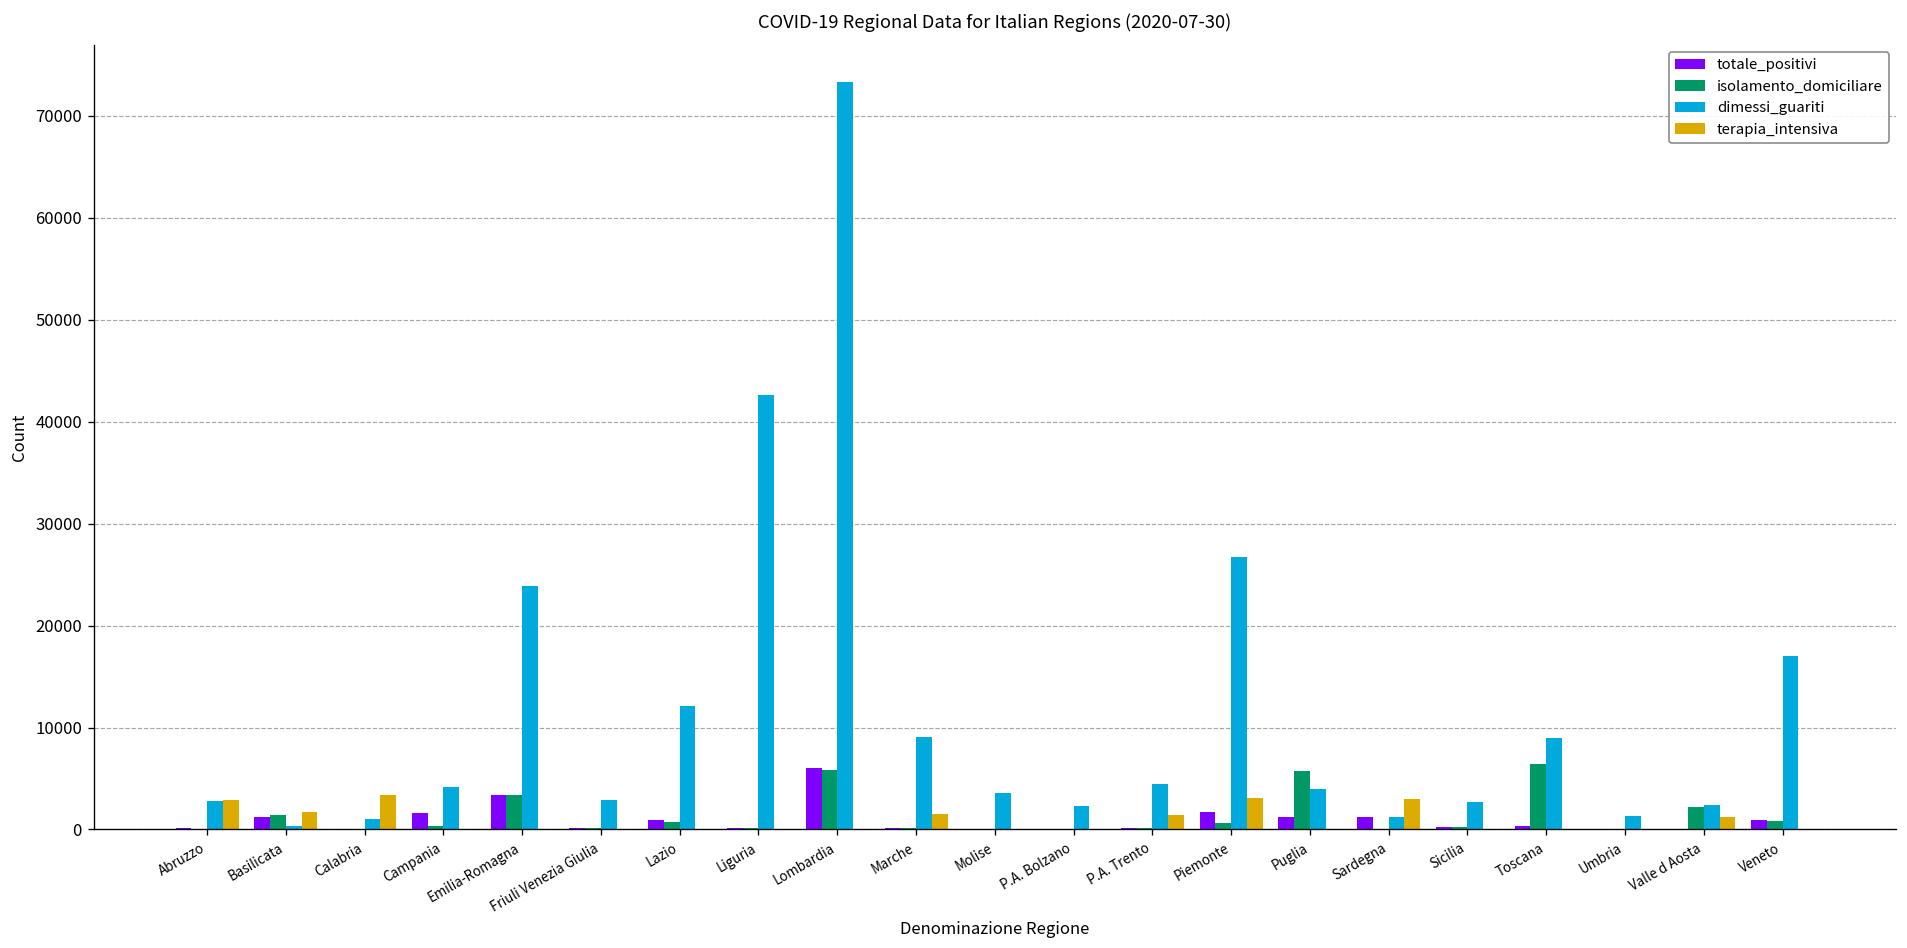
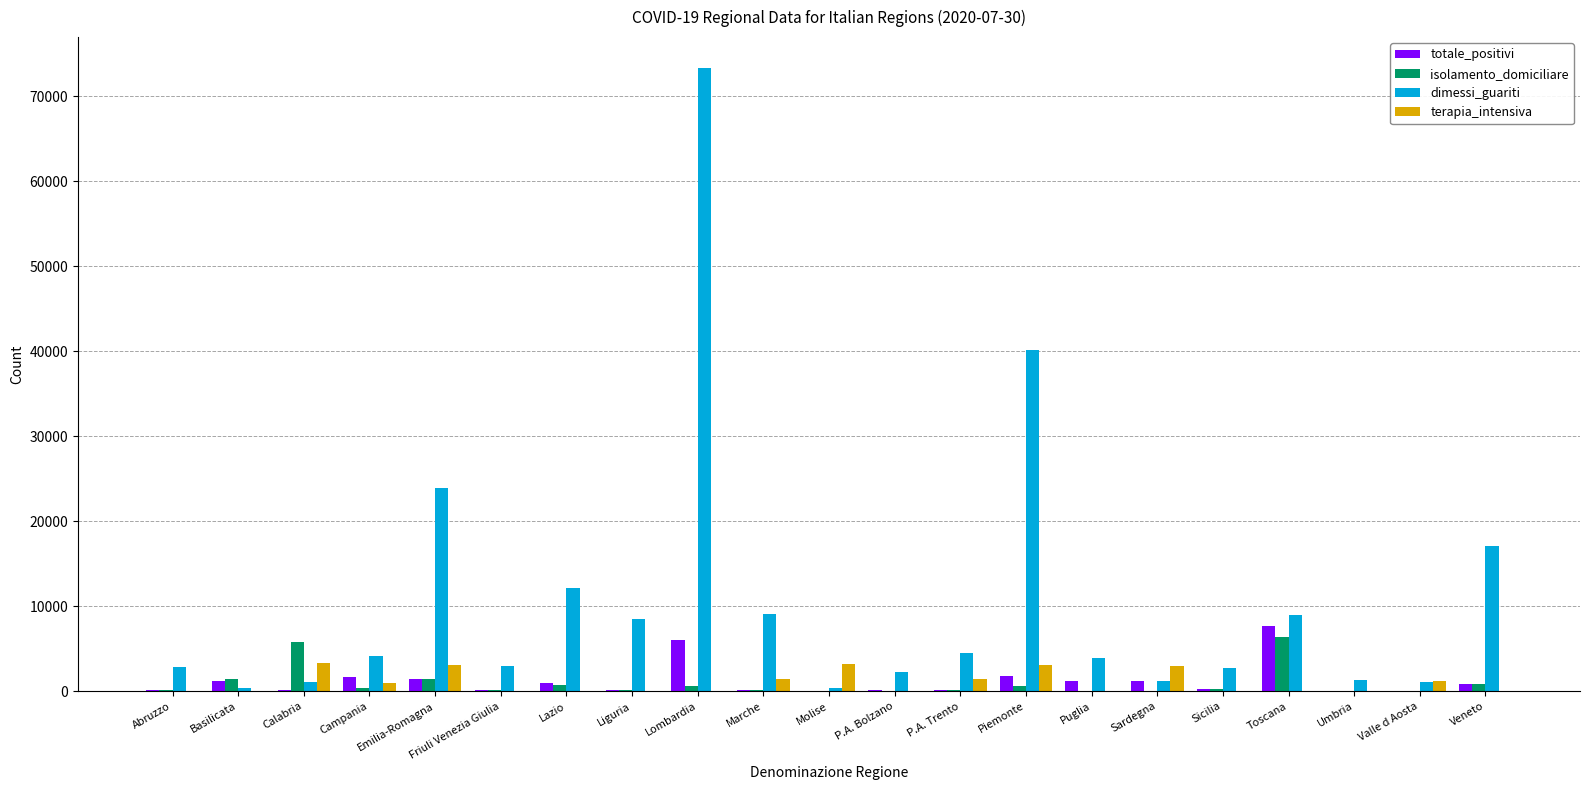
  {
    "totale_positivi": {
      "Basilicata": 1000,
      "Campania": 2000,
-     "Emilia-Romagna": 3000,
+     "Emilia-Romagna": 1000,
      "Lazio": 1000,
      "Lombardia": 6000,
      "Piemonte": 2000,
      "Puglia": 1000,
      "Sardegna": 1000,
-     "Toscana": 0,
+     "Toscana": 8000,
      "Veneto": 1000
    },
    "isolamento_domiciliare": {
      "Basilicata": 1000,
-     "Calabria": 0,
+     "Calabria": 6000,
      "Campania": 0,
-     "Emilia-Romagna": 3000,
+     "Emilia-Romagna": 1000,
      "Lazio": 1000,
-     "Lombardia": 6000,
+     "Lombardia": 1000,
      "Piemonte": 1000,
-     "Puglia": 6000,
+     "Puglia": 0,
      "Toscana": 6000,
-     "Valle d Aosta": 2000,
+     "Valle d Aosta": 0,
      "Veneto": 1000
    },
    "dimessi_guariti": {
      "Abruzzo": 3000,
      "Basilicata": 0,
      "Calabria": 1000,
      "Campania": 4000,
      "Emilia-Romagna": 24000,
      "Friuli Venezia Giulia": 3000,
      "Lazio": 12000,
-     "Liguria": 43000,
+     "Liguria": 8000,
      "Lombardia": 73000,
      "Marche": 9000,
-     "Molise": 4000,
+     "Molise": 0,
      "P.A. Bolzano": 2000,
      "P.A. Trento": 4000,
-     "Piemonte": 27000,
+     "Piemonte": 40000,
      "Puglia": 4000,
      "Sardegna": 1000,
      "Sicilia": 3000,
      "Toscana": 9000,
      "Umbria": 1000,
-     "Valle d Aosta": 2000,
+     "Valle d Aosta": 1000,
      "Veneto": 17000
    },
    "terapia_intensiva": {
-     "Abruzzo": 3000,
-     "Basilicata": 2000,
+     "Abruzzo": 0,
+     "Basilicata": 0,
      "Calabria": 3000,
-     "Campania": 0,
-     "Emilia-Romagna": 0,
+     "Campania": 1000,
+     "Emilia-Romagna": 3000,
      "Liguria": 0,
      "Marche": 1000,
-     "Molise": 0,
+     "Molise": 3000,
      "P.A. Trento": 1000,
      "Piemonte": 3000,
      "Puglia": 0,
      "Sardegna": 3000,
      "Toscana": 0,
      "Umbria": 0,
      "Valle d Aosta": 1000
    }
  }
